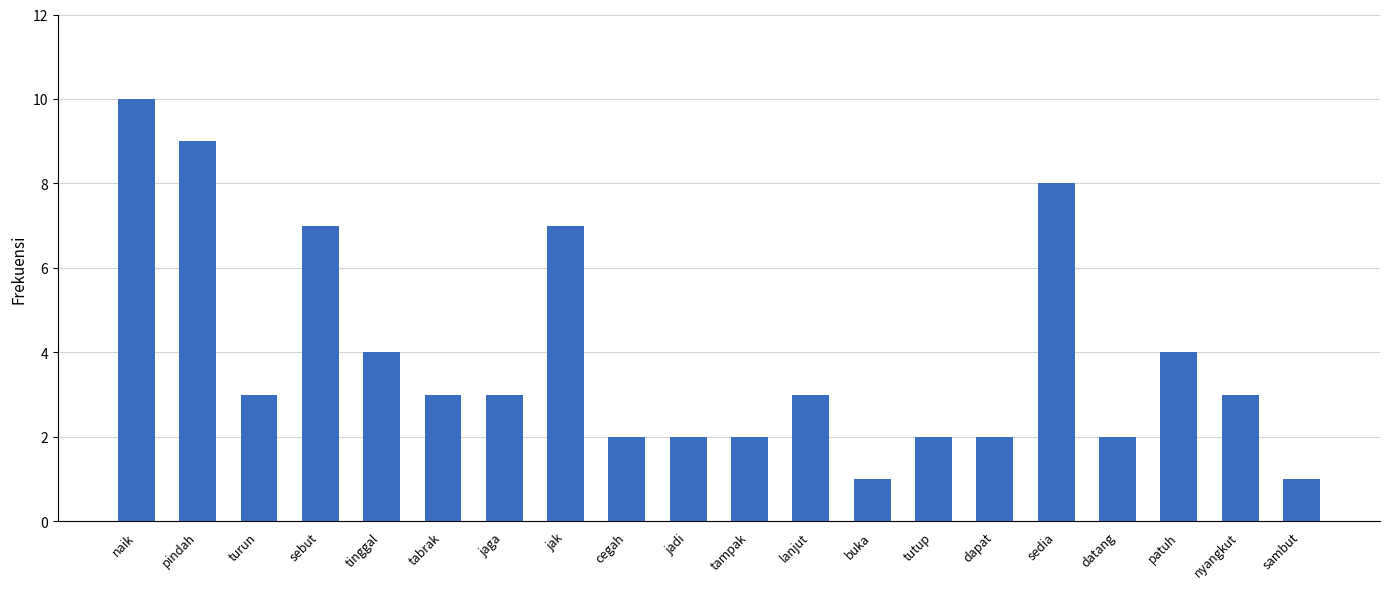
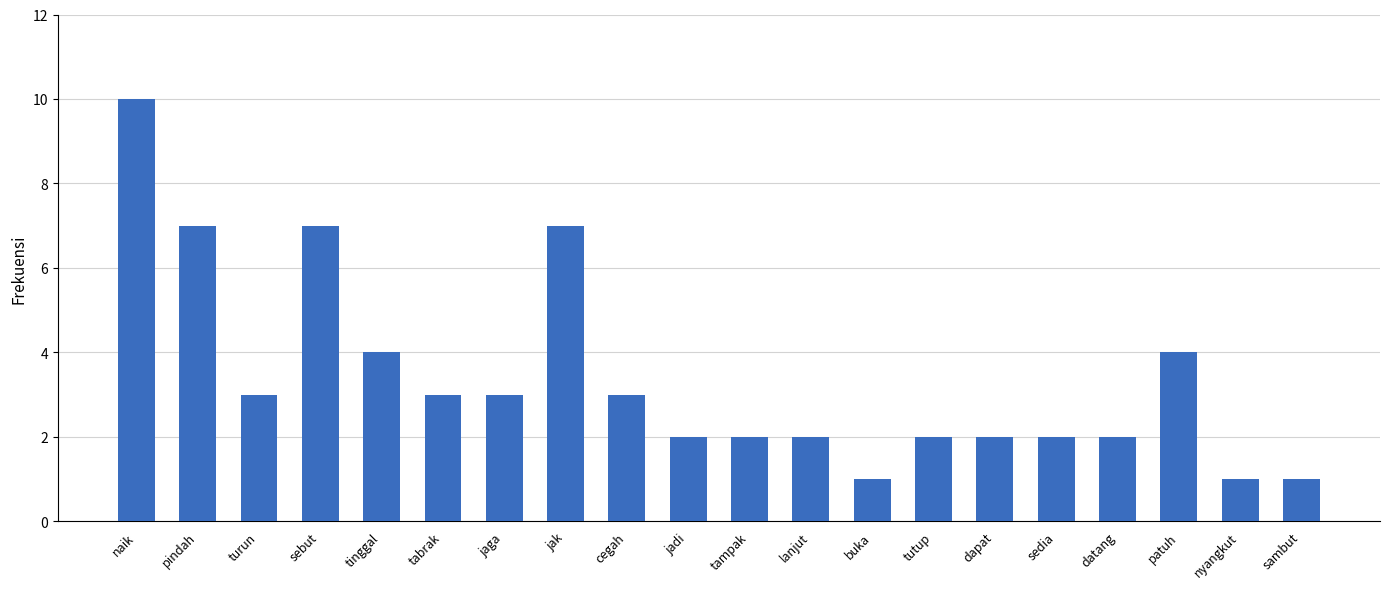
  {
    "naik": 10,
-   "pindah": 9,
+   "pindah": 7,
    "turun": 3,
    "sebut": 7,
    "tinggal": 4,
    "tabrak": 3,
    "jaga": 3,
    "jak": 7,
-   "cegah": 2,
+   "cegah": 3,
    "jadi": 2,
    "tampak": 2,
-   "lanjut": 3,
+   "lanjut": 2,
    "buka": 1,
    "tutup": 2,
    "dapat": 2,
-   "sedia": 8,
+   "sedia": 2,
    "datang": 2,
    "patuh": 4,
-   "nyangkut": 3,
+   "nyangkut": 1,
    "sambut": 1
  }
